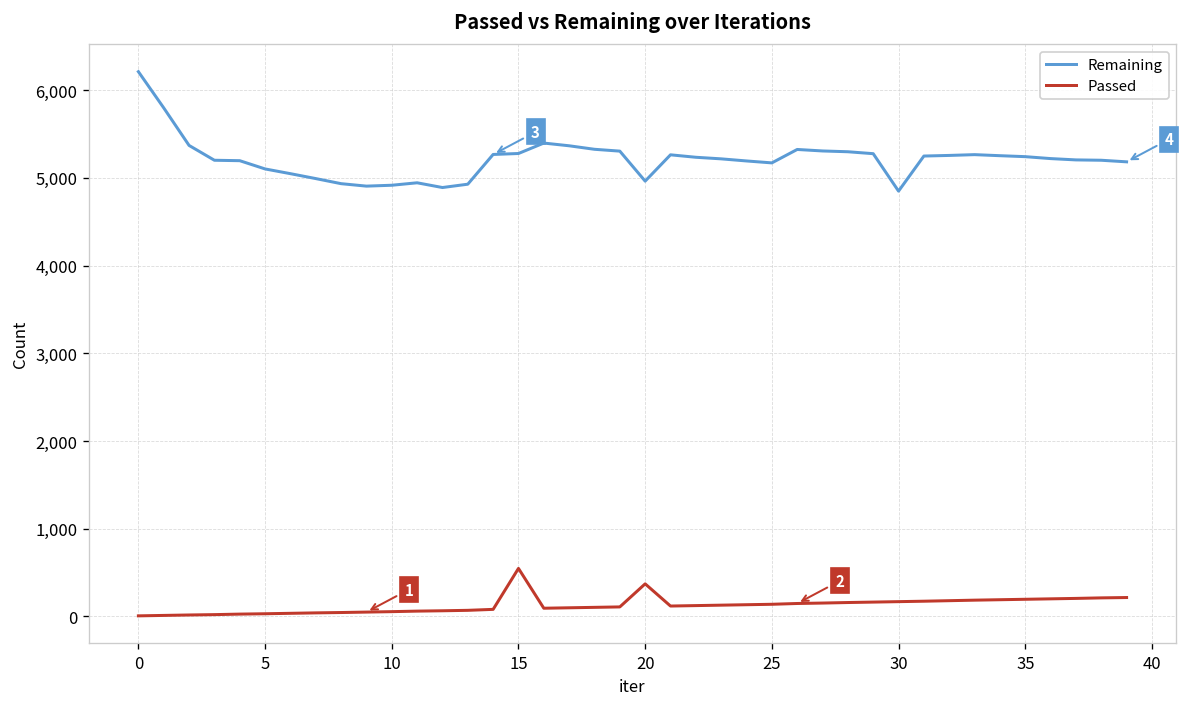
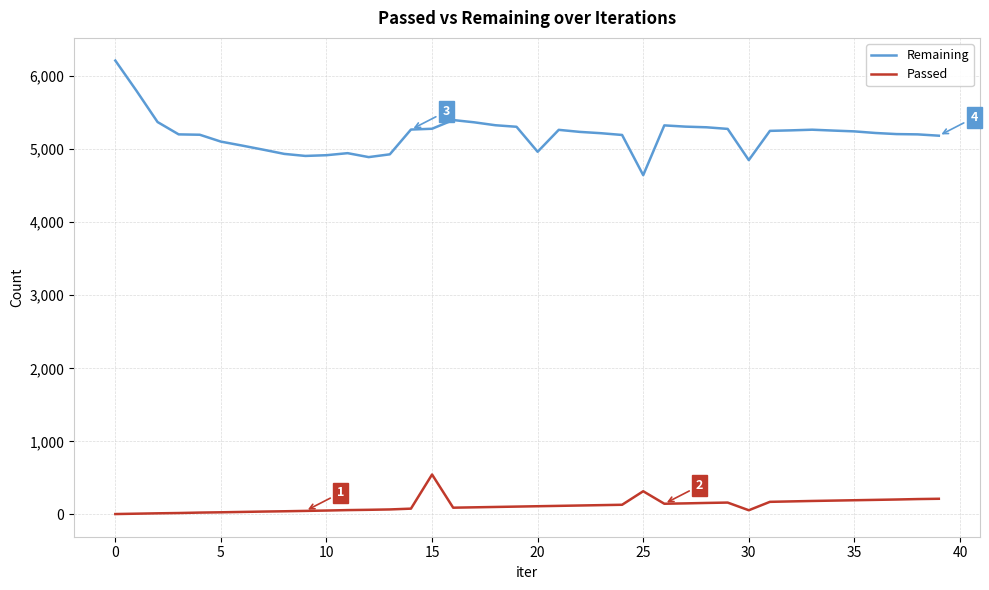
  {
    "Remaining": {
      "0": "6,200",
      "5": "5,100",
      "10": "4,900",
      "15": "5,300",
      "20": "5,000",
-     "25": "5,200",
+     "25": "4,600",
      "30": "4,800",
      "35": "5,200"
    },
    "Passed": {
      "0": "0",
      "5": "0",
      "10": "100",
      "15": "500",
-     "20": "400",
-     "25": "100",
-     "30": "200",
+     "20": "100",
+     "25": "300",
+     "30": "100",
      "35": "200"
    }
  }
